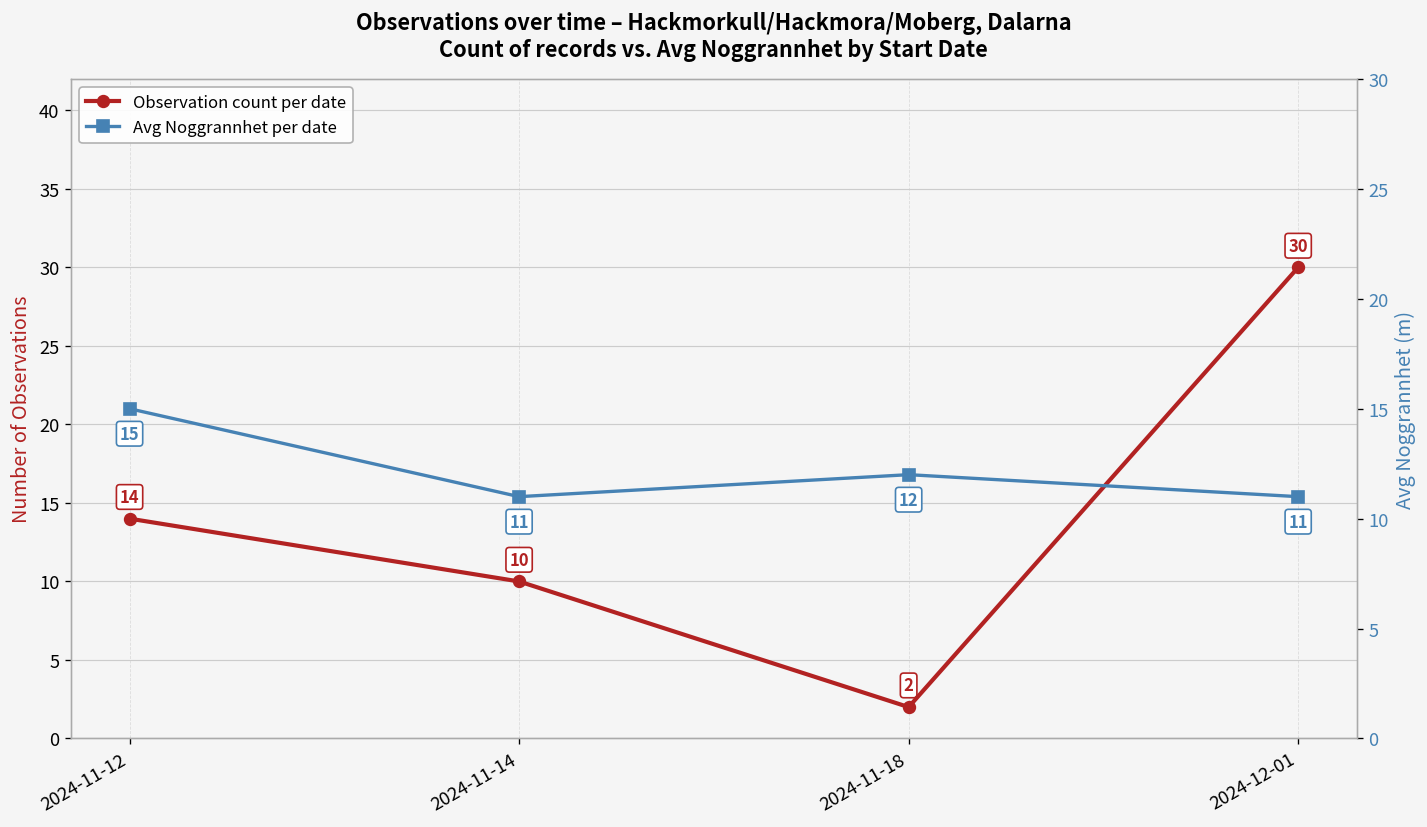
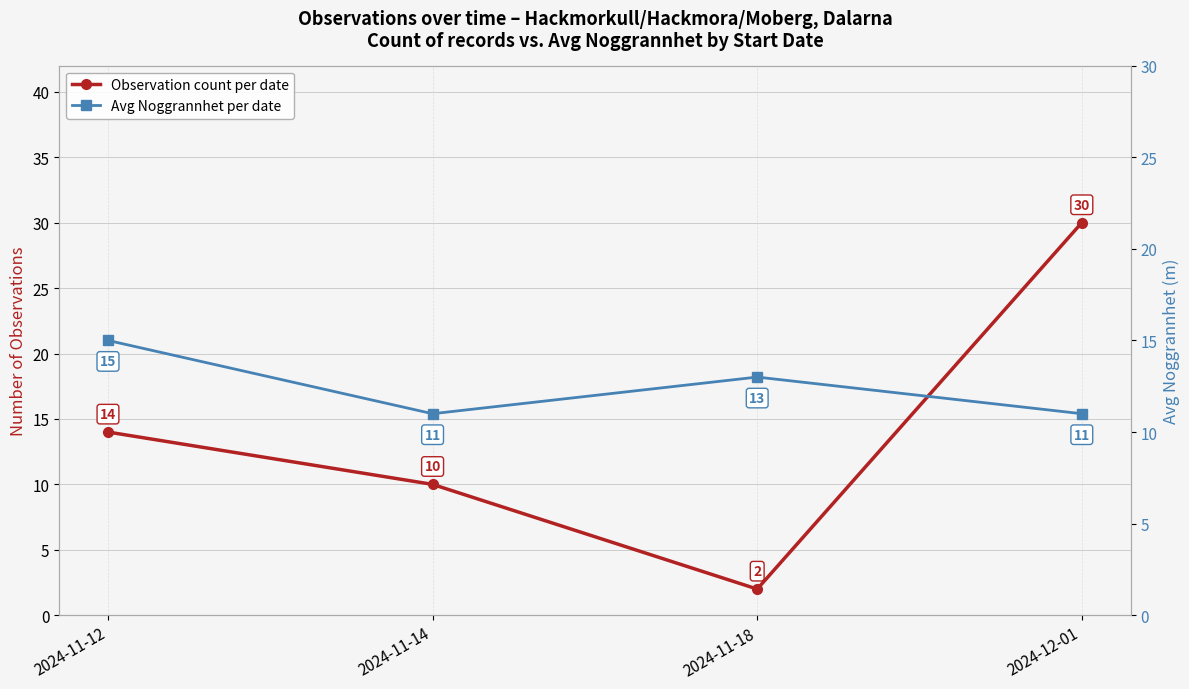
  {
    "Avg Noggrannhet per date": {
-     "2024-11-18": 12
+     "2024-11-18": 13
    }
  }
